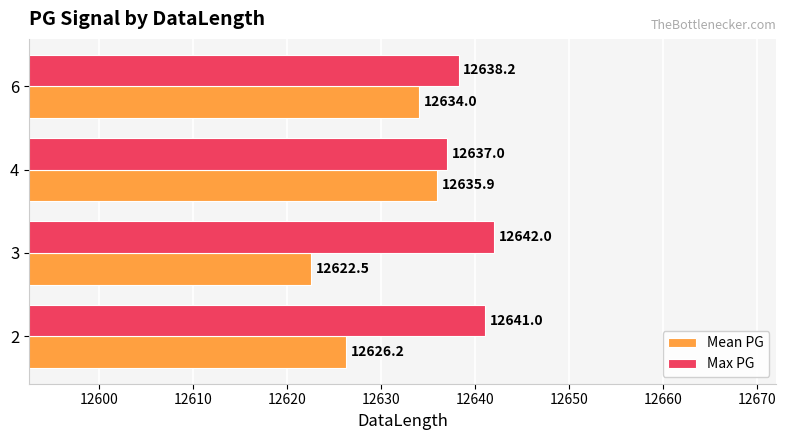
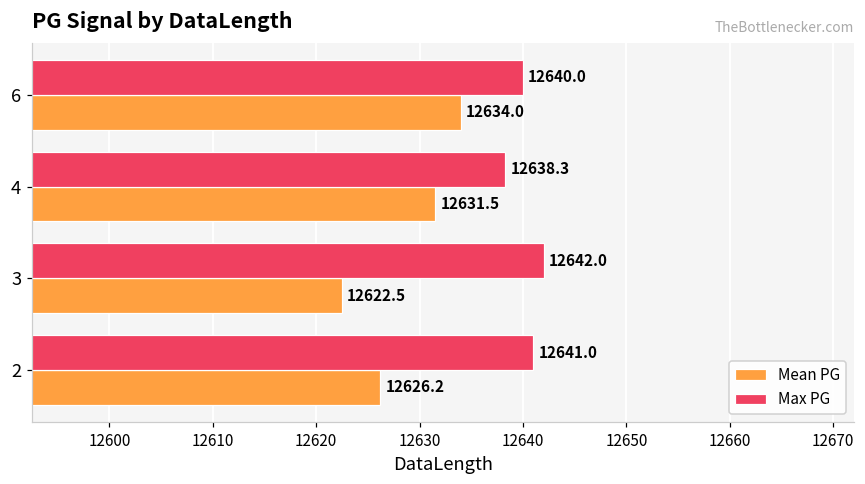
  {
    "Mean PG": {
      "6": 12634.0,
-     "4": 12635.9,
+     "4": 12631.5,
      "3": 12622.5,
      "2": 12626.2
    },
    "Max PG": {
-     "6": 12638.2,
-     "4": 12637.0,
+     "6": 12640.0,
+     "4": 12638.3,
      "3": 12642.0,
      "2": 12641.0
    }
  }
